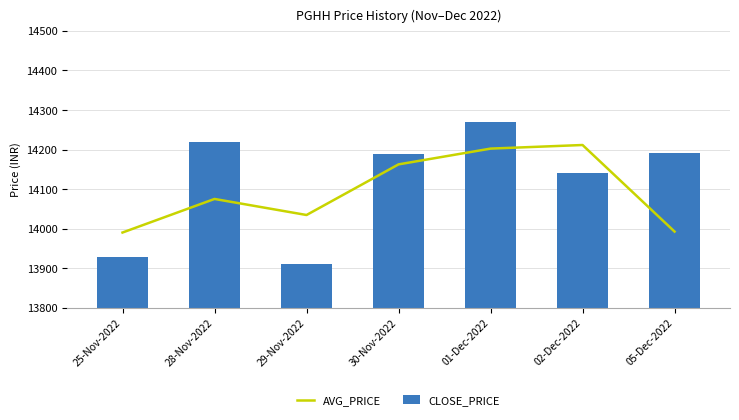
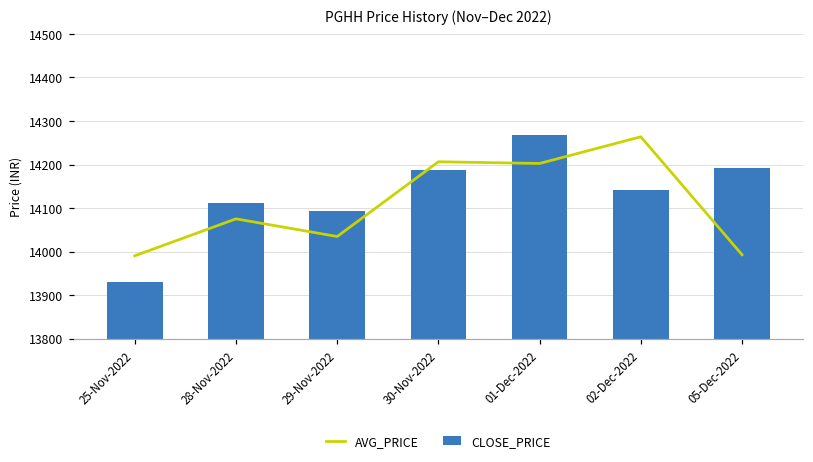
  {
    "AVG_PRICE": {
      "25-Nov-2022": 13990,
      "28-Nov-2022": 14080,
      "29-Nov-2022": 14030,
-     "30-Nov-2022": 14160,
+     "30-Nov-2022": 14210,
      "01-Dec-2022": 14200,
-     "02-Dec-2022": 14210,
+     "02-Dec-2022": 14260,
      "05-Dec-2022": 13990
    },
    "CLOSE_PRICE": {
      "25-Nov-2022": 13930,
-     "28-Nov-2022": 14220,
-     "29-Nov-2022": 13910,
+     "28-Nov-2022": 14110,
+     "29-Nov-2022": 14090,
      "30-Nov-2022": 14190,
      "01-Dec-2022": 14270,
      "02-Dec-2022": 14140,
      "05-Dec-2022": 14190
    }
  }
